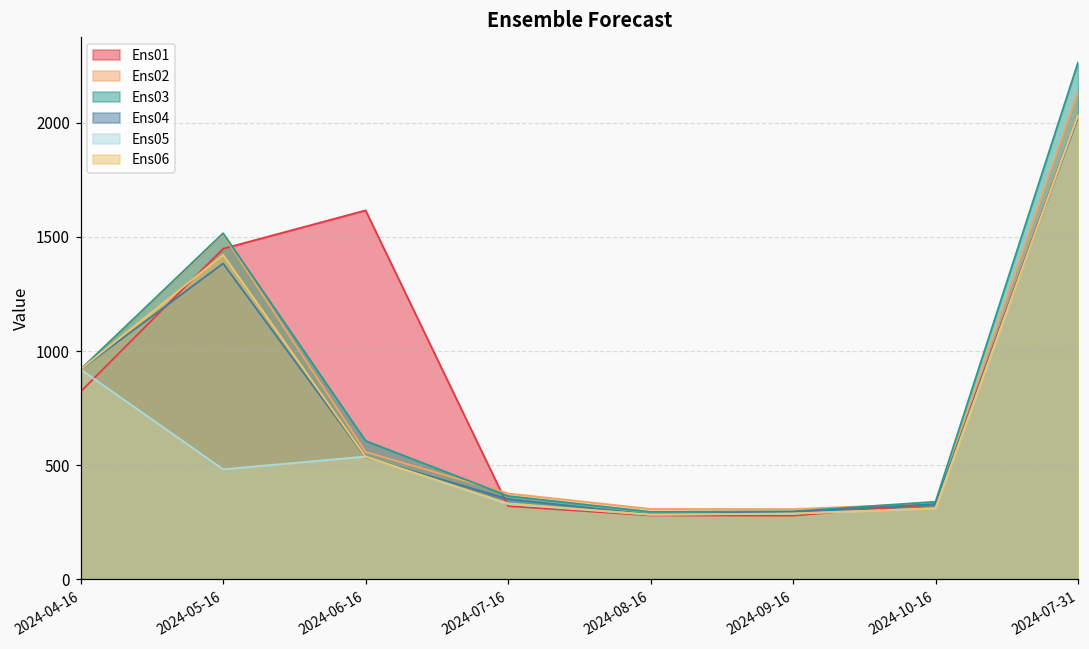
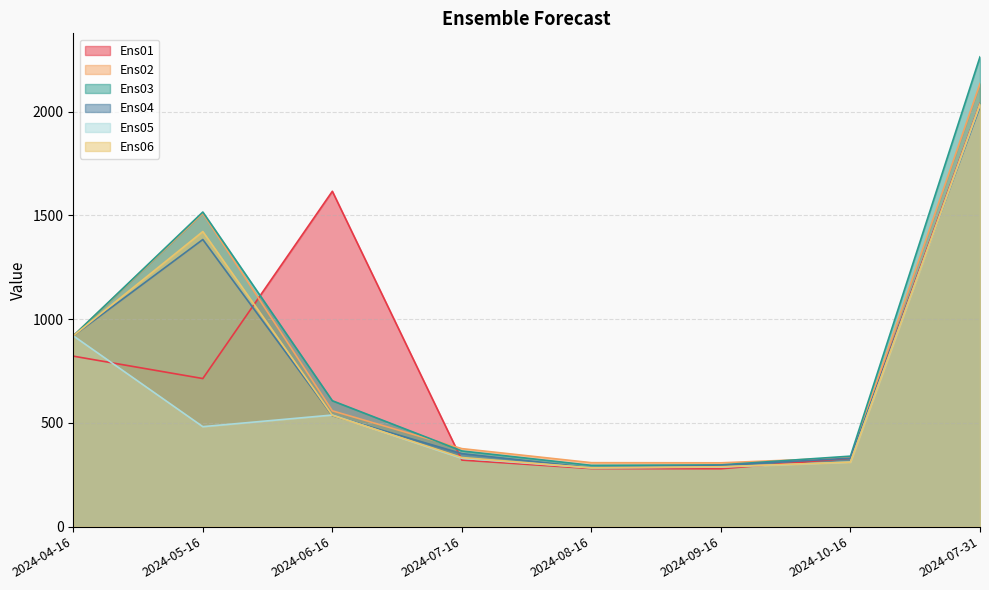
  {
    "Ens01": {
      "2024-04-16": 820,
-     "2024-05-16": 1450,
+     "2024-05-16": 710,
      "2024-06-16": 1620
    },
    "Ens05": {
      "2024-05-16": 480
    }
  }
